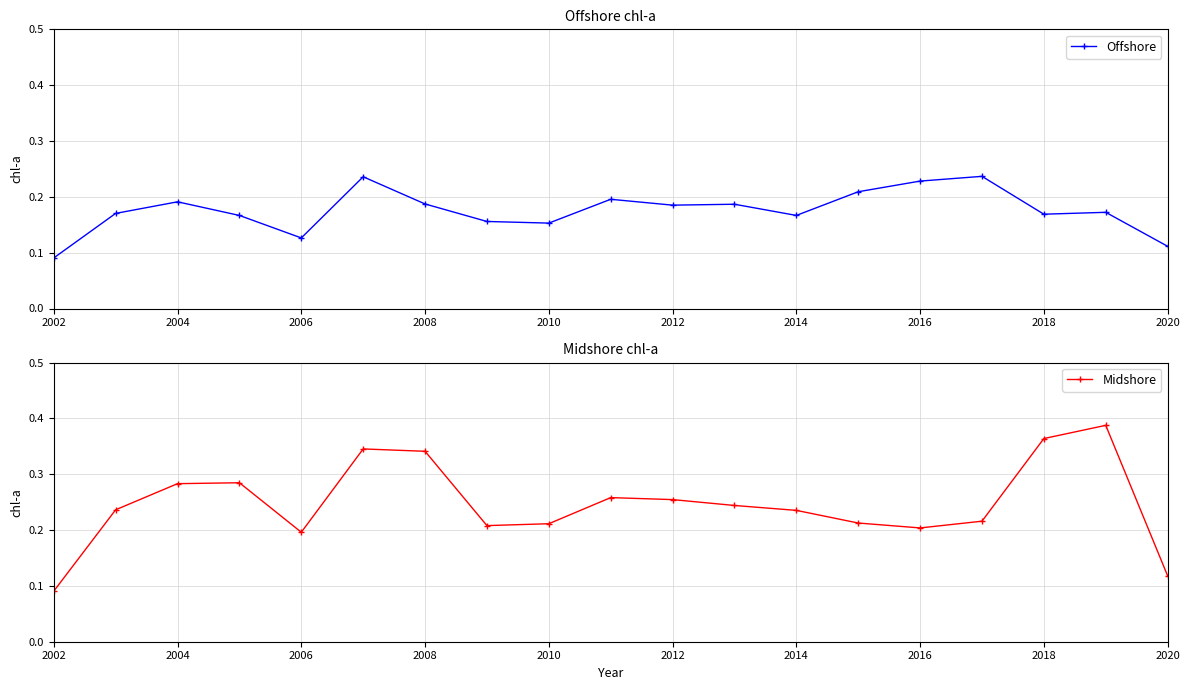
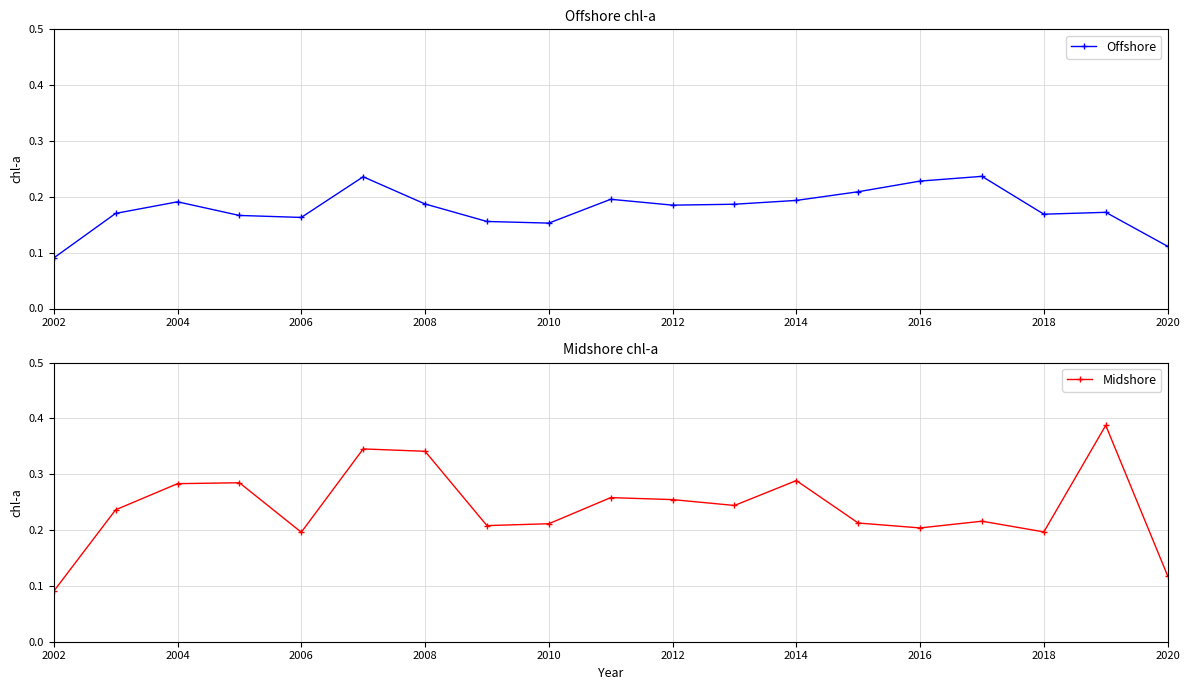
  {
    "Offshore chl-a": {
      "2002": 0.09,
      "2004": 0.19,
-     "2006": 0.13,
+     "2006": 0.16,
      "2008": 0.19,
      "2010": 0.15,
      "2012": 0.19,
-     "2014": 0.17,
+     "2014": 0.19,
      "2016": 0.23,
      "2018": 0.17,
      "2020": 0.11
    },
    "Midshore chl-a": {
      "2002": 0.09,
      "2004": 0.28,
      "2006": 0.20,
      "2008": 0.34,
      "2010": 0.21,
      "2012": 0.25,
-     "2014": 0.24,
+     "2014": 0.29,
      "2016": 0.20,
-     "2018": 0.36,
+     "2018": 0.20,
      "2020": 0.12
    }
  }
